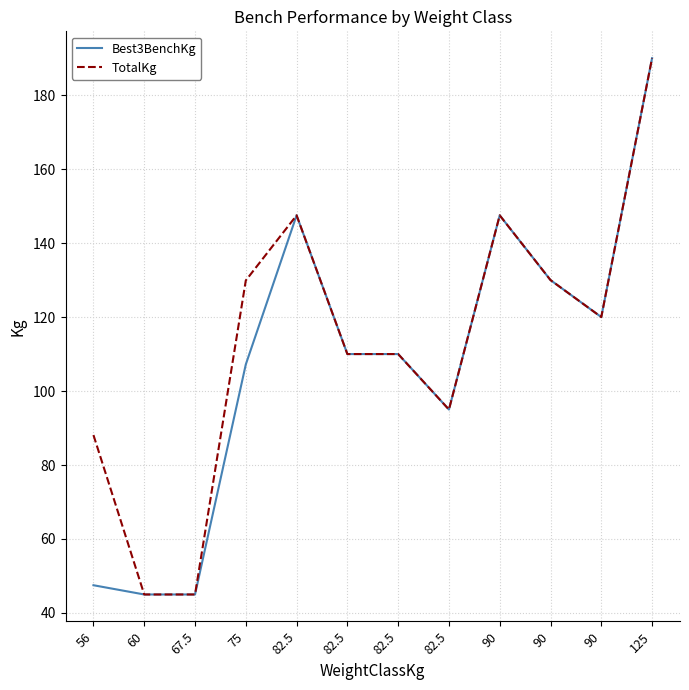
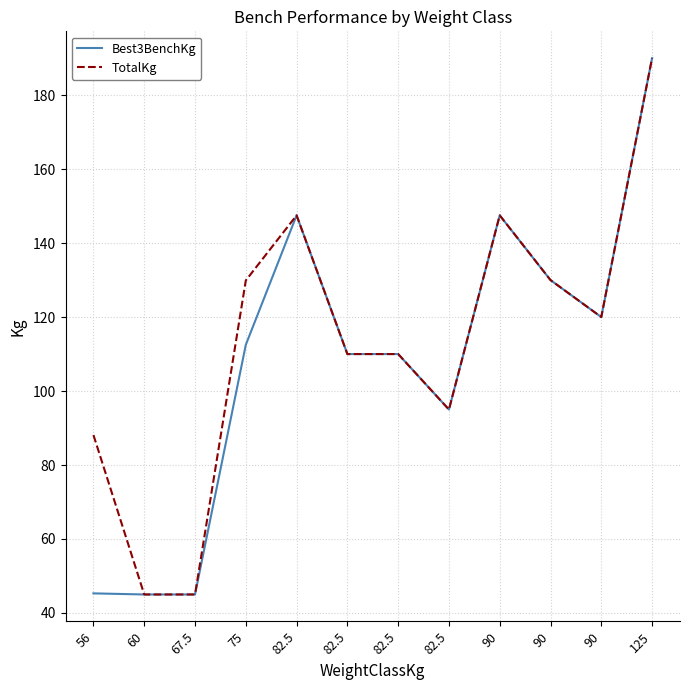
  {
    "Best3BenchKg": {
-     "56": 48,
-     "75": 107
+     "56": 45,
+     "75": 113
    },
    "TotalKg": {
      "56": 88,
      "75": 130
    }
  }
